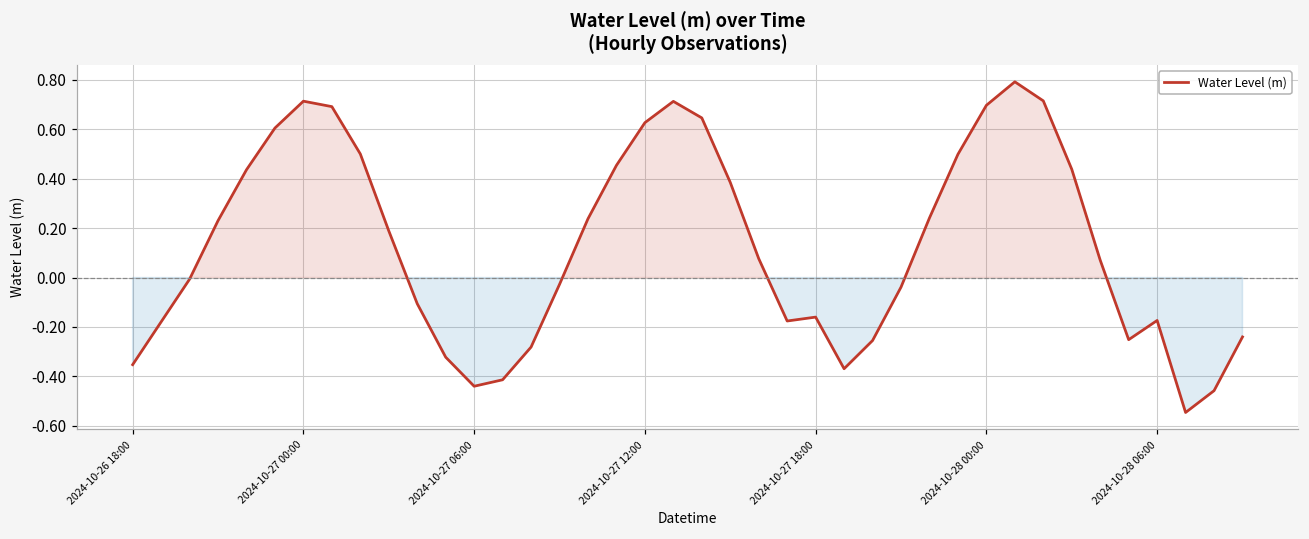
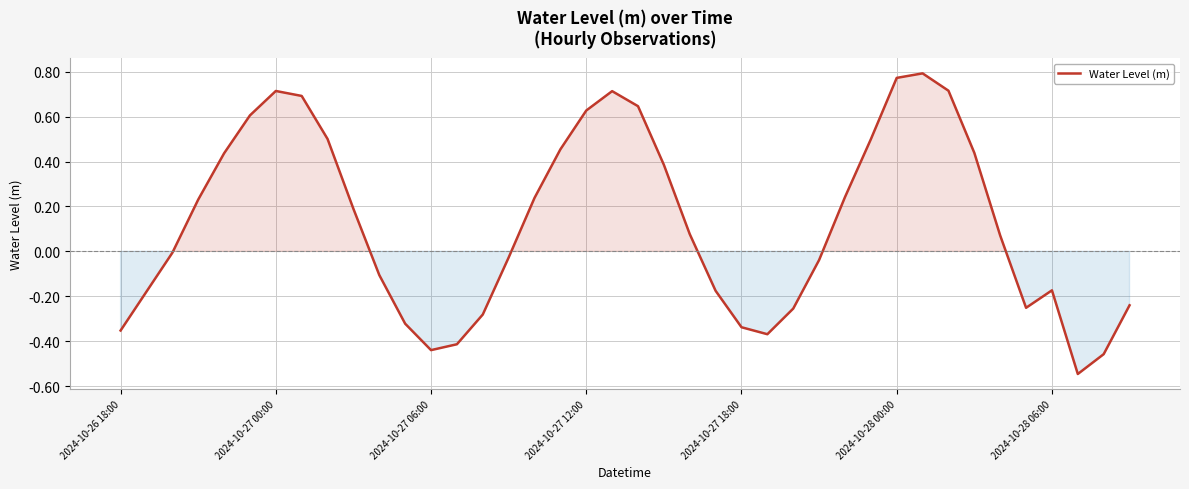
  {
    "2024-10-26 18:00": -0.35,
    "2024-10-27 00:00": 0.71,
    "2024-10-27 06:00": -0.44,
    "2024-10-27 12:00": 0.63,
-   "2024-10-27 18:00": -0.16,
-   "2024-10-28 00:00": 0.70,
+   "2024-10-27 18:00": -0.34,
+   "2024-10-28 00:00": 0.77,
    "2024-10-28 06:00": -0.17
  }
